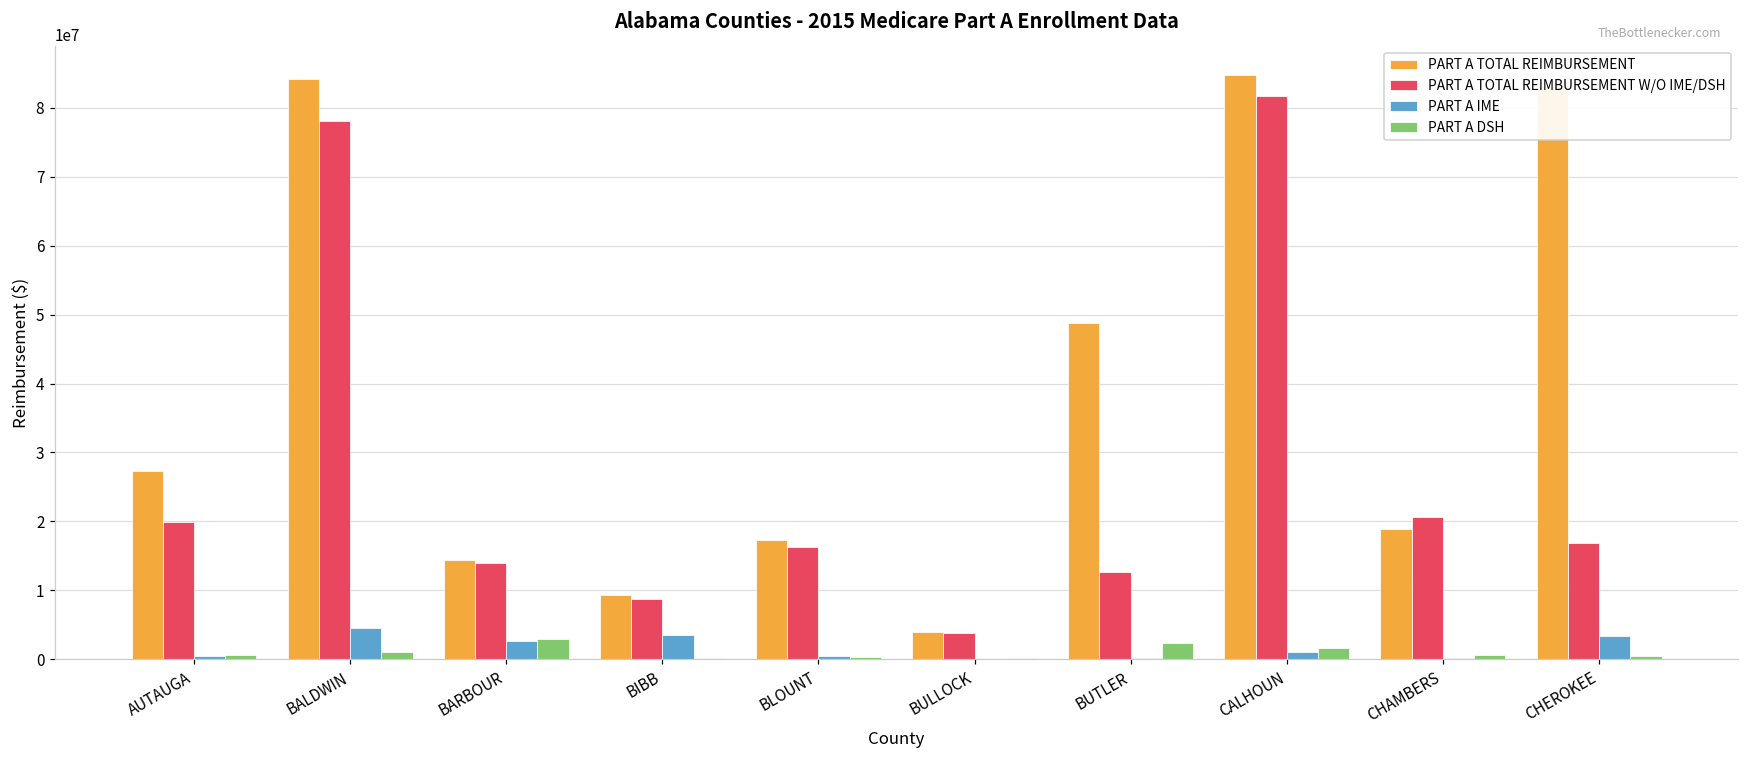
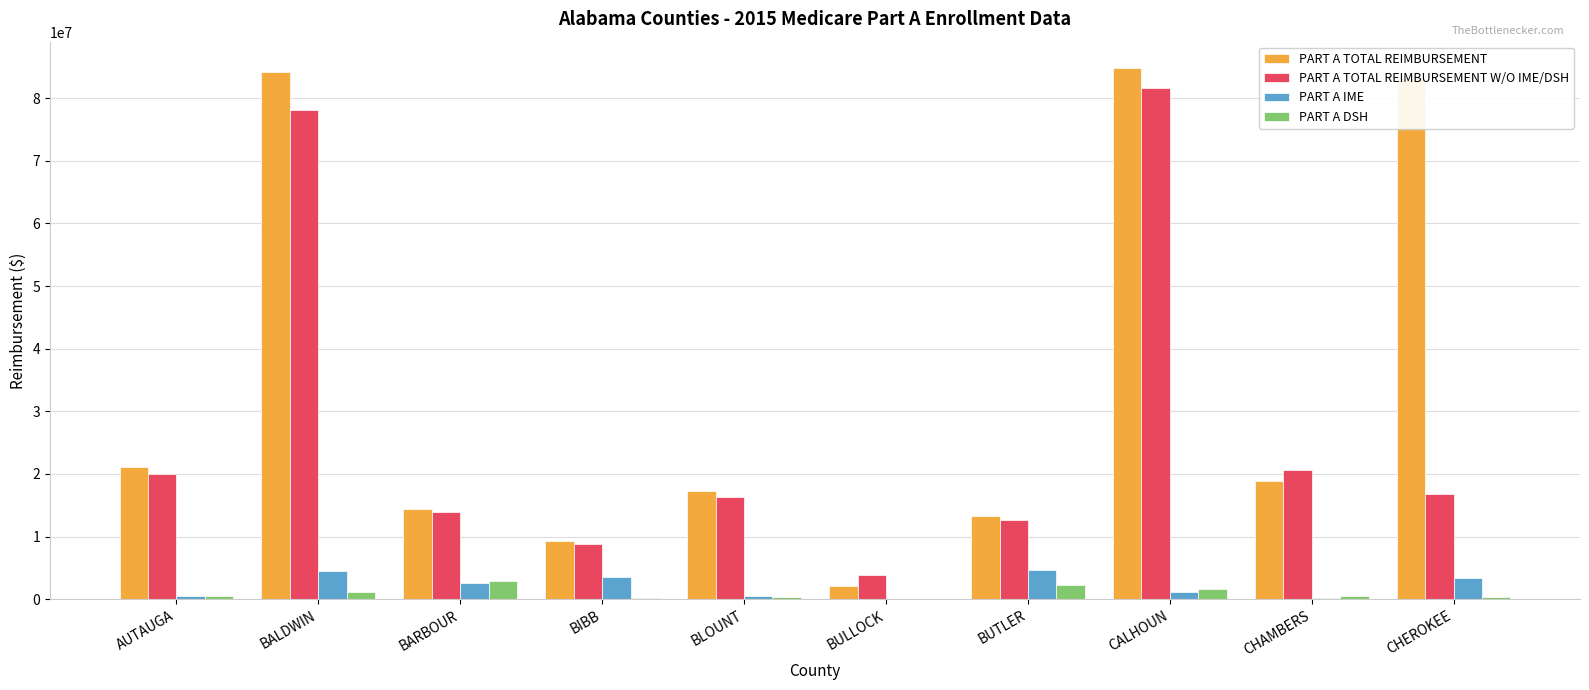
  {
    "PART A TOTAL REIMBURSEMENT": {
-     "AUTAUGA": 27000000,
+     "AUTAUGA": 21000000,
      "BALDWIN": 84000000,
      "BARBOUR": 14000000,
      "BIBB": 9000000,
      "BLOUNT": 17000000,
-     "BULLOCK": 4000000,
-     "BUTLER": 49000000,
+     "BULLOCK": 2000000,
+     "BUTLER": 13000000,
      "CALHOUN": 85000000,
      "CHAMBERS": 19000000
    },
    "PART A TOTAL REIMBURSEMENT W/O IME/DSH": {
      "AUTAUGA": 20000000,
      "BALDWIN": 78000000,
      "BARBOUR": 14000000,
      "BIBB": 9000000,
      "BLOUNT": 16000000,
      "BULLOCK": 4000000,
      "BUTLER": 13000000,
      "CALHOUN": 82000000,
      "CHAMBERS": 21000000,
      "CHEROKEE": 17000000
    },
    "PART A IME": {
      "AUTAUGA": 0,
      "BALDWIN": 5000000,
      "BARBOUR": 3000000,
      "BIBB": 4000000,
      "BLOUNT": 0,
-     "BUTLER": 0,
+     "BUTLER": 5000000,
      "CALHOUN": 1000000,
      "CHEROKEE": 3000000
    },
    "PART A DSH": {
      "AUTAUGA": 1000000,
      "BALDWIN": 1000000,
      "BARBOUR": 3000000,
      "BUTLER": 2000000,
      "CALHOUN": 2000000,
      "CHAMBERS": 1000000
    }
  }
